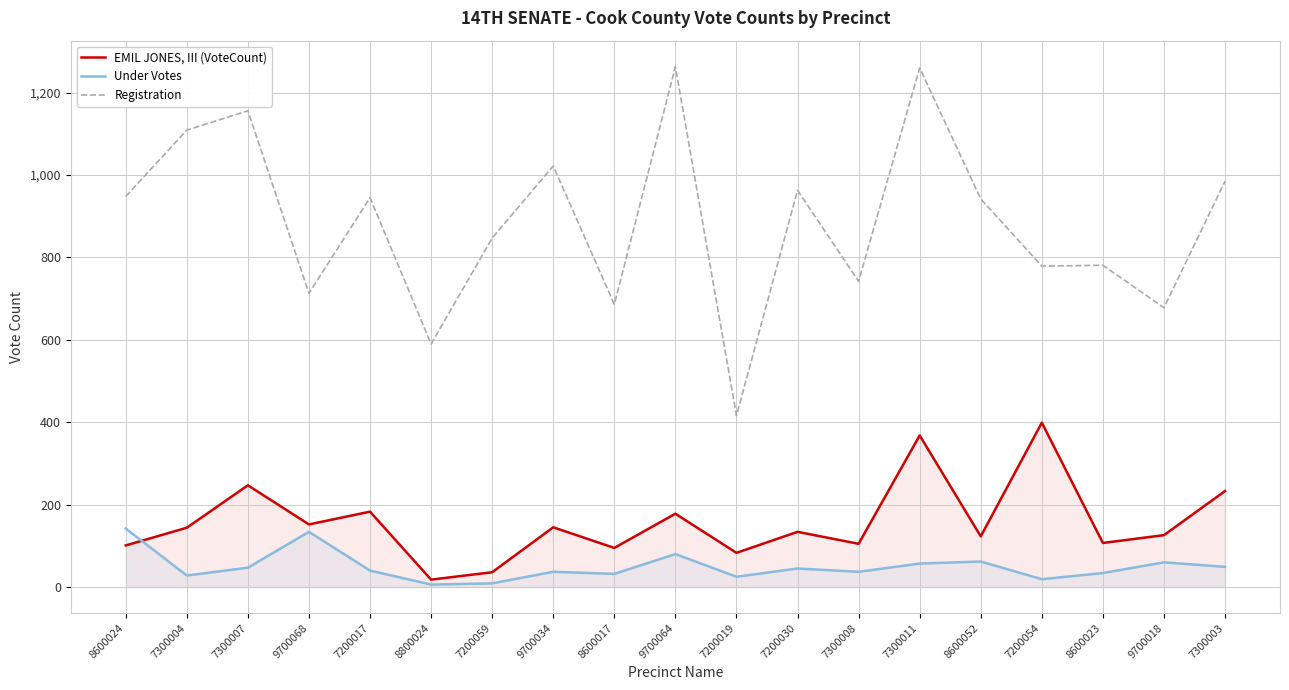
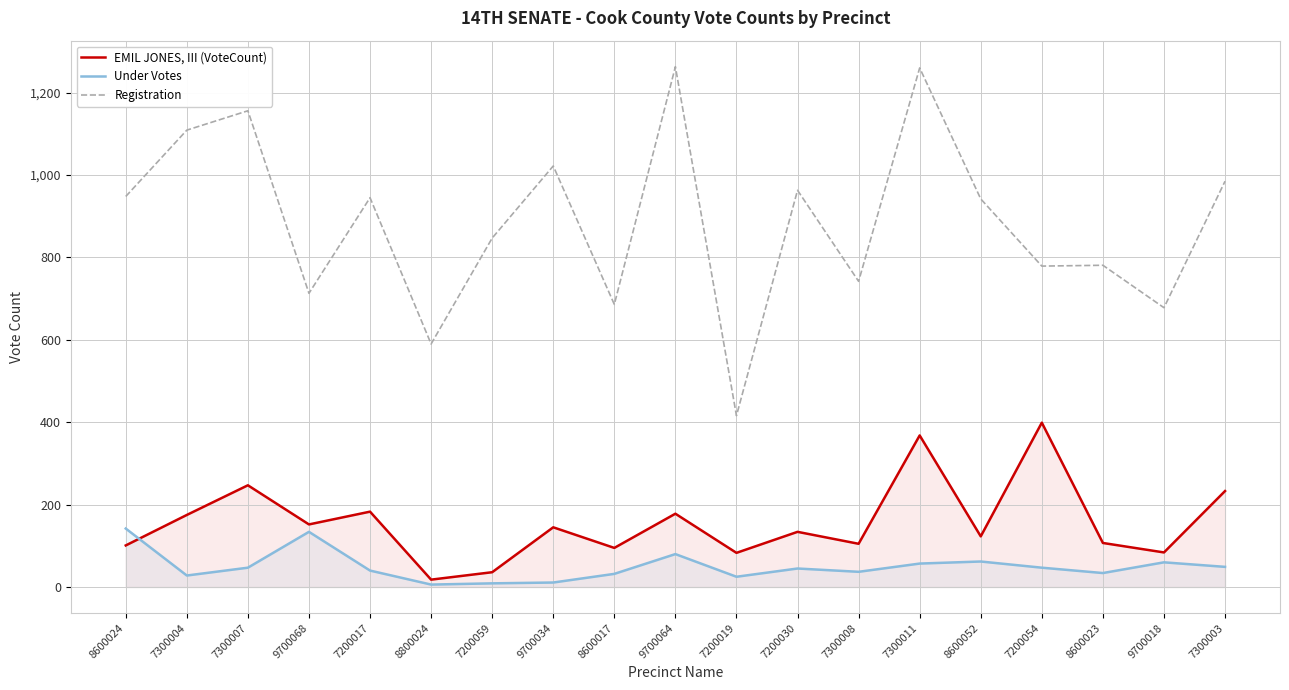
  {
    "EMIL JONES, III (VoteCount)": {
      "8600024": "100",
-     "7300004": "140",
+     "7300004": "180",
      "7300007": "250",
      "9700068": "150",
      "7200017": "180",
      "8800024": "20",
      "7200059": "40",
      "9700034": "150",
      "8600017": "100",
      "9700064": "180",
      "7200019": "80",
      "7200030": "130",
      "7300008": "110",
      "7300011": "370",
      "8600052": "120",
      "7200054": "400",
      "8600023": "110",
-     "9700018": "130",
+     "9700018": "80",
      "7300003": "230"
    },
    "Under Votes": {
      "8600024": "140",
      "7300004": "30",
      "7300007": "50",
      "9700068": "130",
      "7200017": "40",
      "8800024": "10",
      "7200059": "10",
-     "9700034": "40",
+     "9700034": "10",
      "8600017": "30",
      "9700064": "80",
      "7200019": "30",
      "7200030": "50",
      "7300008": "40",
      "7300011": "60",
      "8600052": "60",
-     "7200054": "20",
+     "7200054": "50",
      "8600023": "30",
      "9700018": "60",
      "7300003": "50"
    },
    "Registration": {
      "8600024": "950",
      "7300004": "1,110",
      "7300007": "1,160",
      "9700068": "710",
      "7200017": "950",
      "8800024": "590",
      "7200059": "850",
      "9700034": "1,020",
      "8600017": "690",
      "9700064": "1,260",
      "7200019": "420",
      "7200030": "960",
      "7300008": "740",
      "7300011": "1,260",
      "8600052": "940",
      "7200054": "780",
      "8600023": "780",
      "9700018": "680",
      "7300003": "990"
    }
  }
